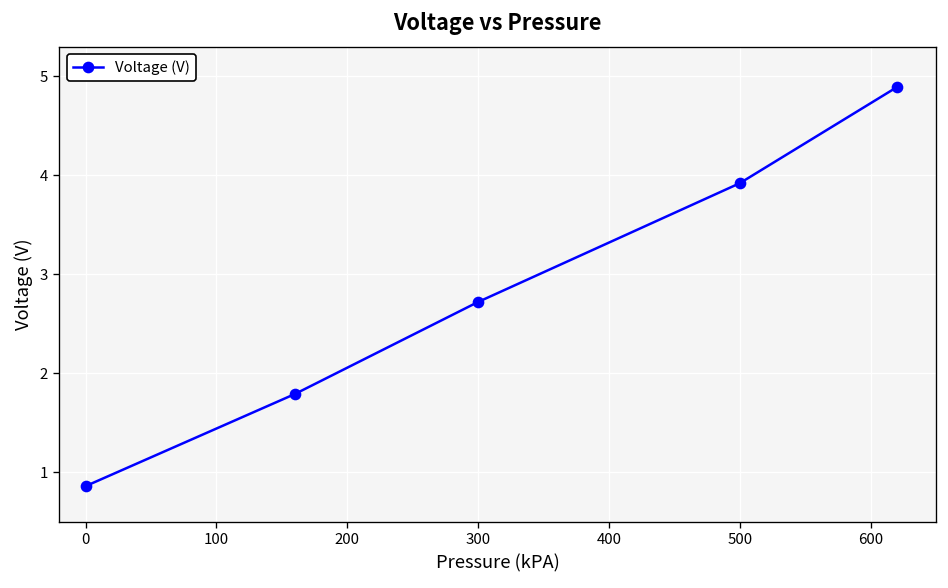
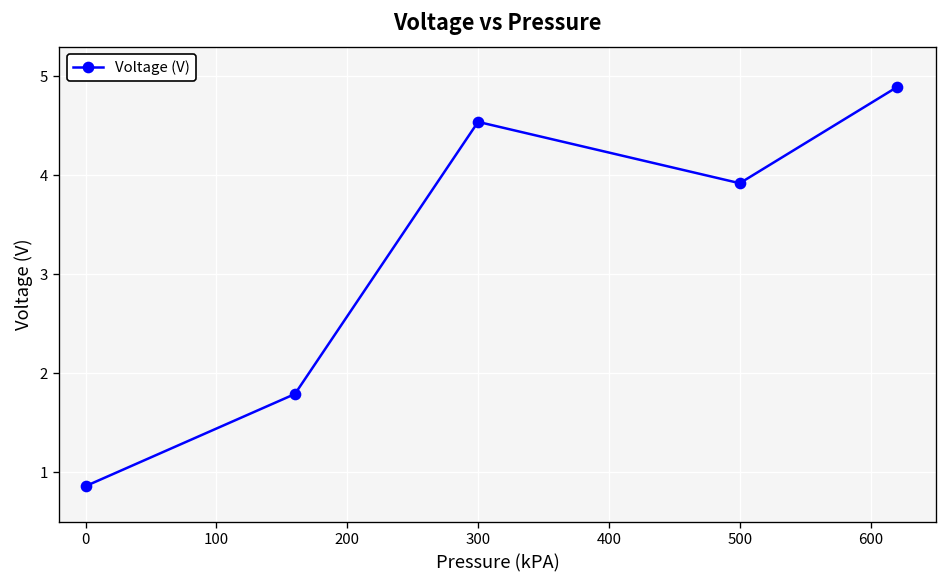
  {
    "0": 0.9,
-   "300": 2.7,
+   "300": 4.5,
    "500": 3.9
  }
